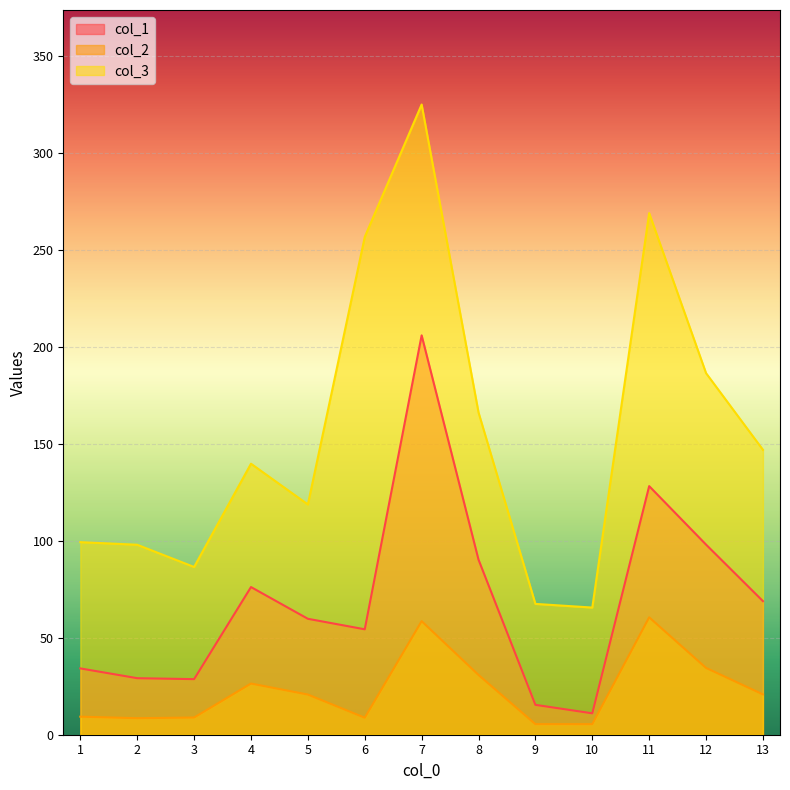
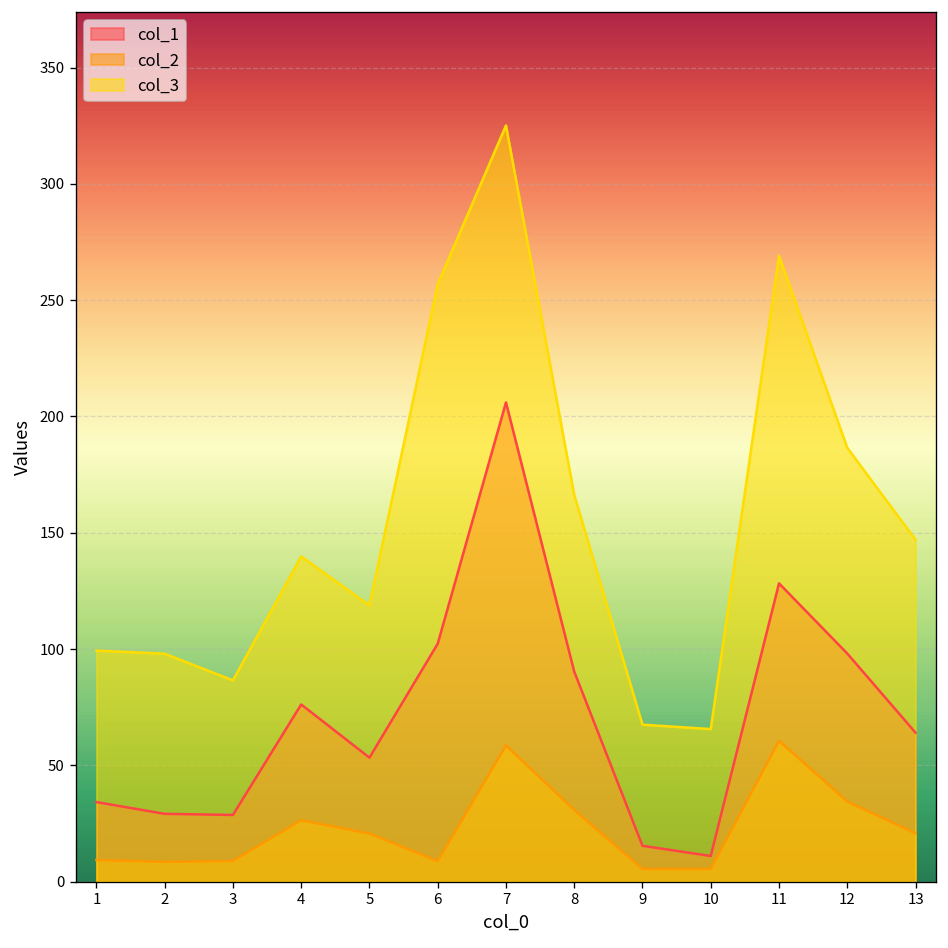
  {
    "col_1": {
      "1": 34,
      "2": 29,
      "3": 29,
      "4": 76,
-     "5": 60,
-     "6": 54,
+     "5": 53,
+     "6": 102,
      "7": 206,
      "8": 90,
      "9": 15,
      "10": 11,
      "11": 128,
      "12": 98,
-     "13": 69
+     "13": 64
    }
  }
